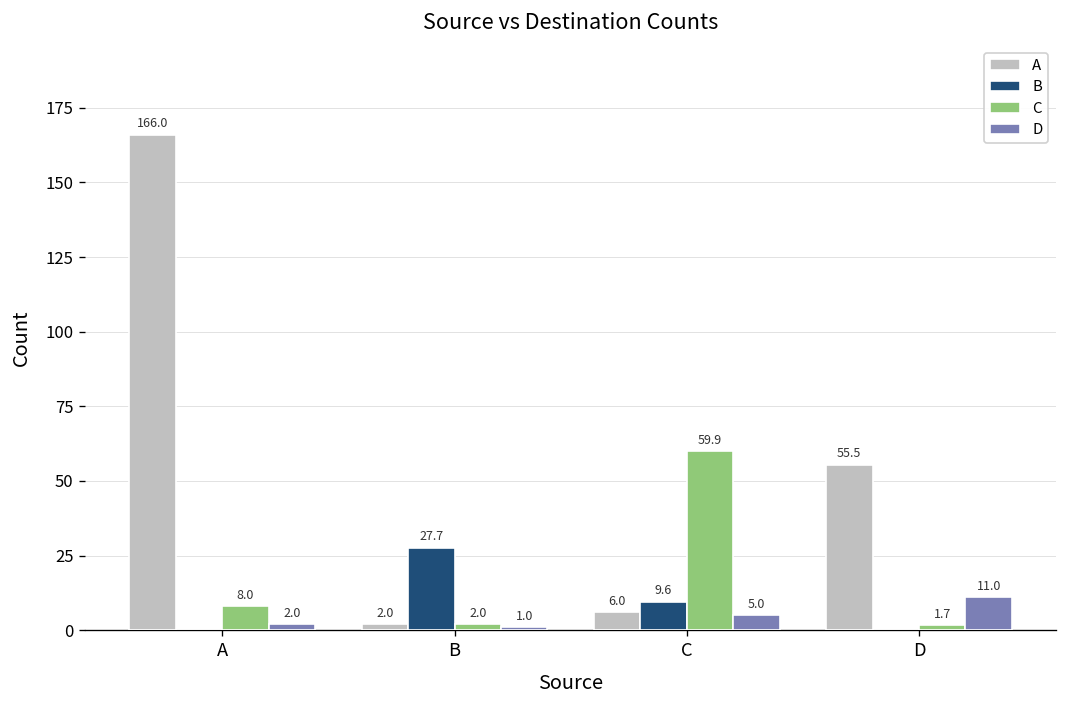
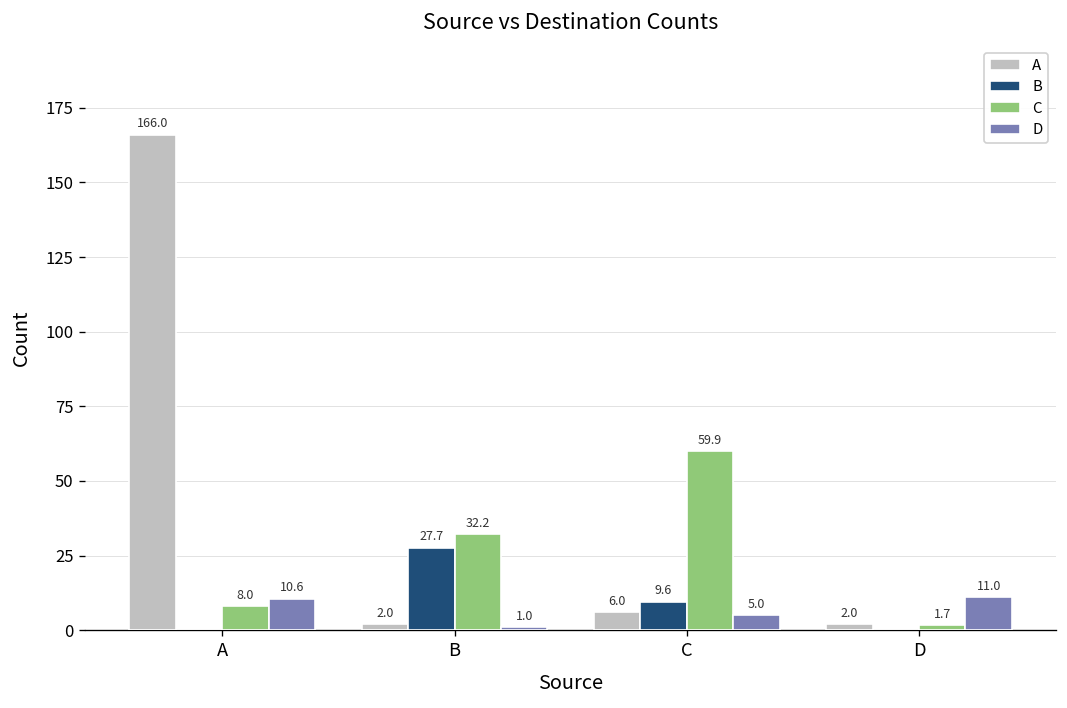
  {
    "A": {
      "A": 166.0,
      "B": 2.0,
      "C": 6.0,
-     "D": 55.5
+     "D": 2.0
    },
    "B": {
      "B": 27.7,
      "C": 9.6
    },
    "C": {
      "A": 8.0,
-     "B": 2.0,
+     "B": 32.2,
      "C": 59.9,
      "D": 1.7
    },
    "D": {
-     "A": 2.0,
+     "A": 10.6,
      "B": 1.0,
      "C": 5.0,
      "D": 11.0
    }
  }
